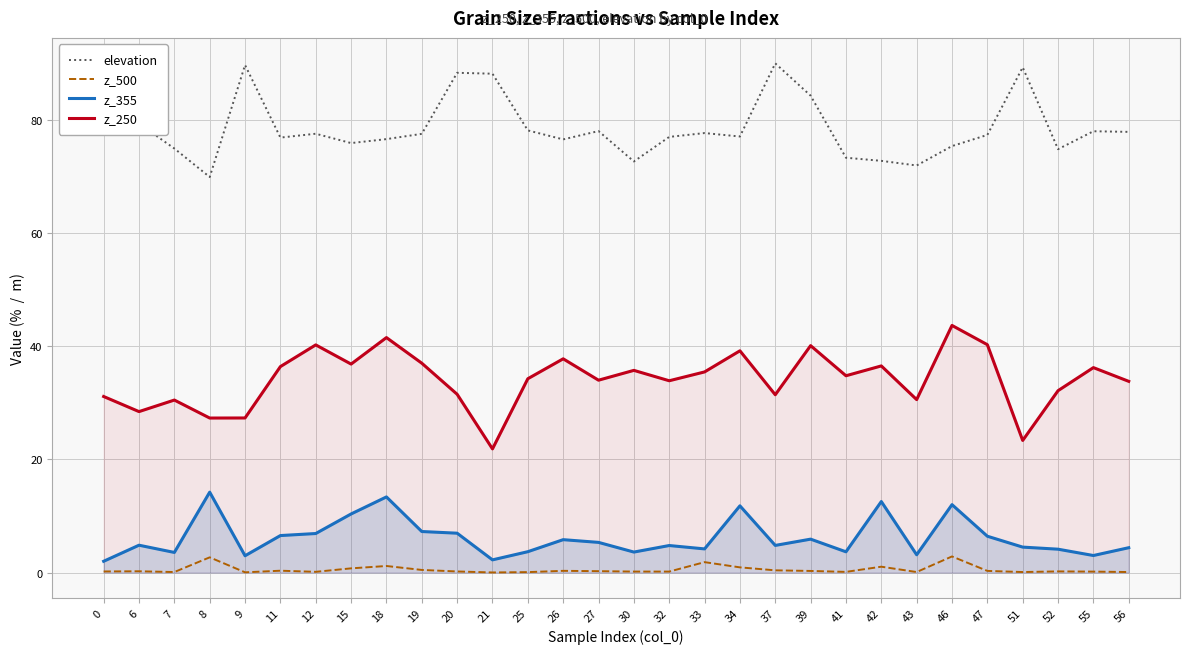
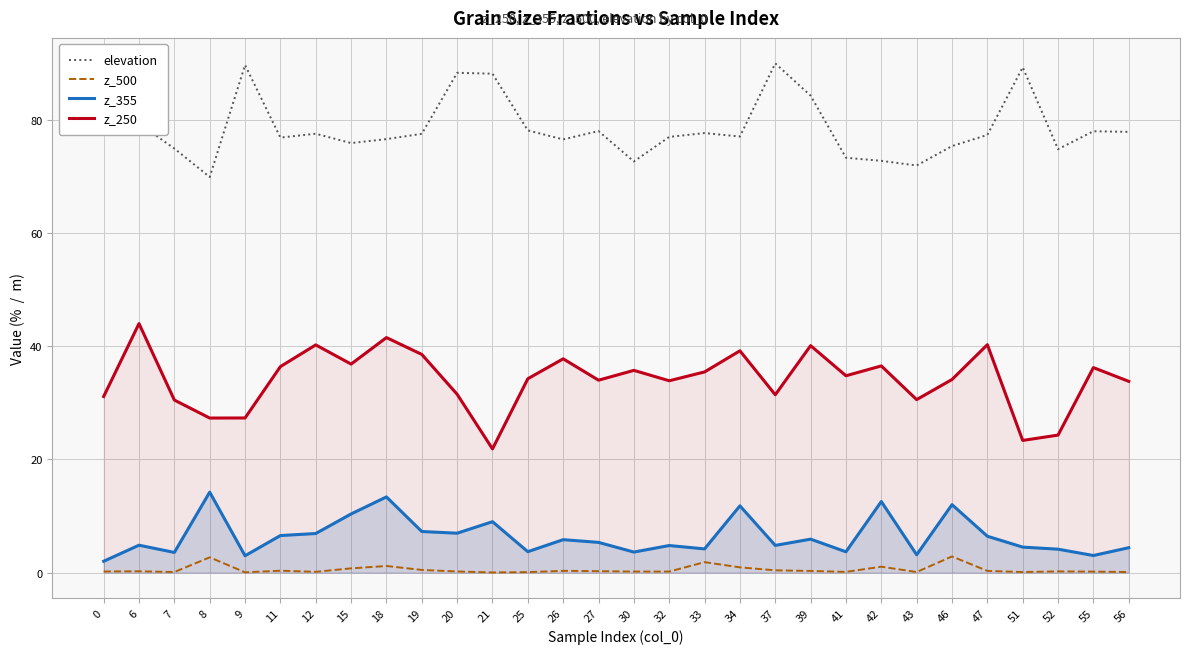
  {
    "elevation": {
      "7": 75,
      "8": 70,
      "9": 90,
      "11": 77,
      "12": 78,
      "15": 76,
      "18": 77,
      "19": 78,
      "20": 88,
      "21": 88,
      "25": 78,
      "26": 77,
      "27": 78,
      "30": 73,
      "32": 77,
      "33": 78,
      "34": 77,
      "37": 90,
      "39": 84,
      "41": 73,
      "42": 73,
      "43": 72,
      "46": 75,
      "47": 77,
      "51": 89,
      "52": 75,
      "55": 78,
      "56": 78
    },
    "z_500": {
      "0": 0,
      "6": 0,
      "7": 0,
      "8": 3,
      "9": 0,
      "11": 0,
      "12": 0,
      "15": 1,
      "18": 1,
      "19": 0,
      "20": 0,
      "21": 0,
      "25": 0,
      "26": 0,
      "27": 0,
      "30": 0,
      "32": 0,
      "33": 2,
      "34": 1,
      "37": 0,
      "39": 0,
      "41": 0,
      "42": 1,
      "43": 0,
      "46": 3,
      "47": 0,
      "51": 0,
      "52": 0,
      "55": 0,
      "56": 0
    },
    "z_355": {
      "0": 2,
      "6": 5,
      "7": 4,
      "8": 14,
      "9": 3,
      "11": 7,
      "12": 7,
      "15": 10,
      "18": 13,
      "19": 7,
      "20": 7,
-     "21": 2,
+     "21": 9,
      "25": 4,
      "26": 6,
      "27": 5,
      "30": 4,
      "32": 5,
      "33": 4,
      "34": 12,
      "37": 5,
      "39": 6,
      "41": 4,
      "42": 13,
      "43": 3,
      "46": 12,
      "47": 6,
      "51": 5,
      "52": 4,
      "55": 3,
      "56": 4
    },
    "z_250": {
      "0": 31,
-     "6": 28,
+     "6": 44,
      "7": 30,
      "8": 27,
      "9": 27,
      "11": 36,
      "12": 40,
      "15": 37,
      "18": 42,
-     "19": 37,
+     "19": 39,
      "20": 32,
      "21": 22,
      "25": 34,
      "26": 38,
      "27": 34,
      "30": 36,
      "32": 34,
      "33": 35,
      "34": 39,
      "37": 31,
      "39": 40,
      "41": 35,
      "42": 37,
      "43": 31,
-     "46": 44,
+     "46": 34,
      "47": 40,
      "51": 23,
-     "52": 32,
+     "52": 24,
      "55": 36,
      "56": 34
    }
  }
